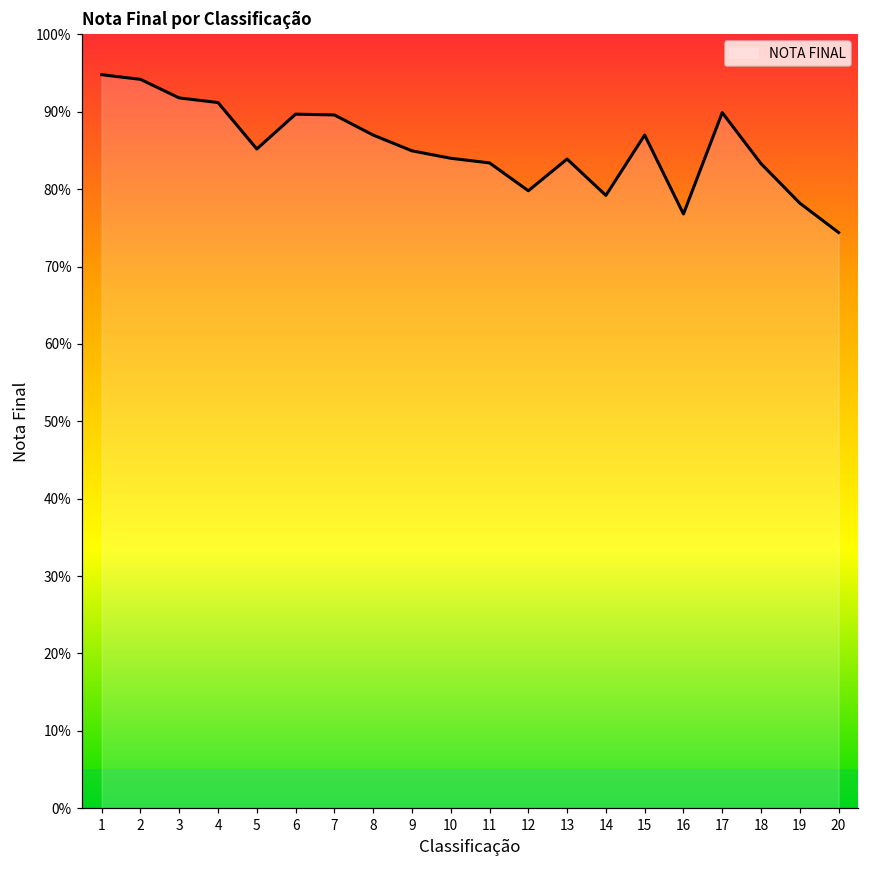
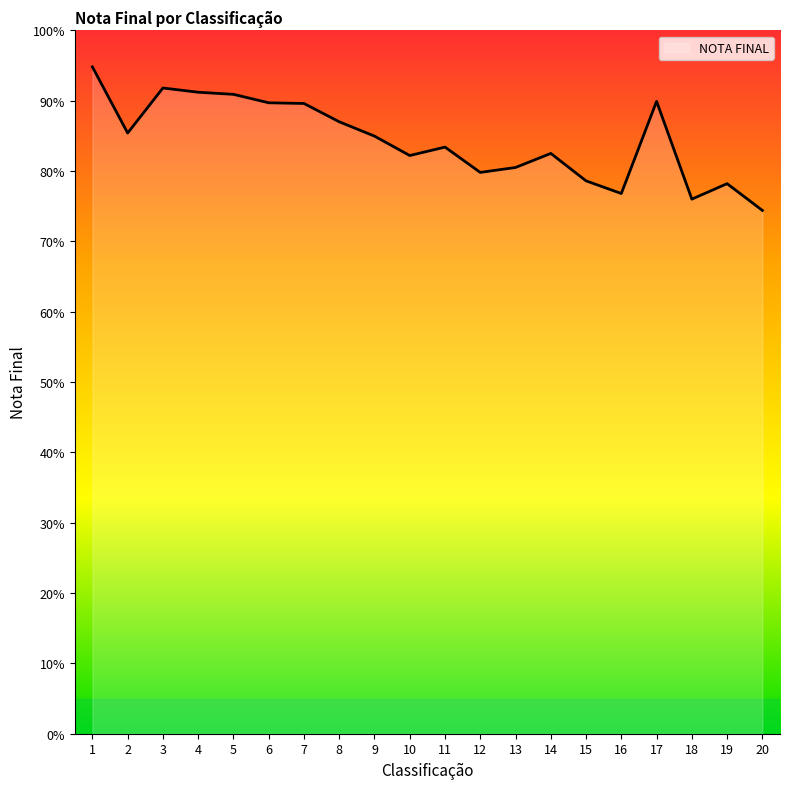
  {
    "1": "95%",
-   "2": "94%",
+   "2": "85%",
    "3": "92%",
    "4": "91%",
-   "5": "85%",
+   "5": "91%",
    "6": "90%",
    "7": "90%",
    "8": "87%",
    "9": "85%",
-   "10": "84%",
+   "10": "82%",
    "11": "83%",
    "12": "80%",
-   "13": "84%",
-   "14": "79%",
-   "15": "87%",
+   "13": "81%",
+   "14": "83%",
+   "15": "79%",
    "16": "77%",
    "17": "90%",
-   "18": "83%",
+   "18": "76%",
    "19": "78%",
    "20": "74%"
  }
